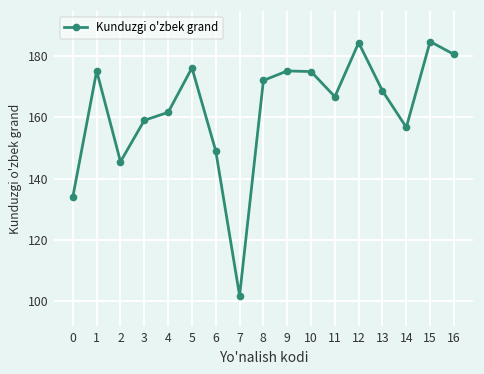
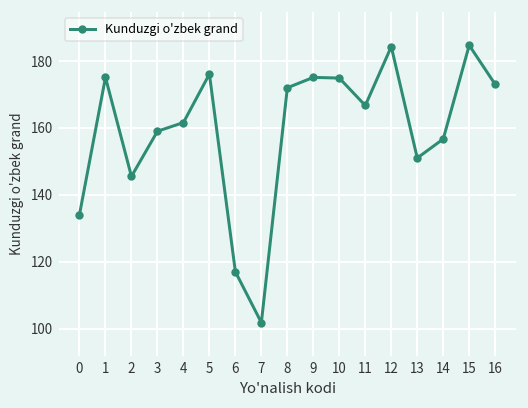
  {
    "0": 134,
    "1": 175,
    "2": 146,
    "3": 159,
    "4": 162,
    "5": 176,
-   "6": 149,
+   "6": 117,
    "7": 102,
    "8": 172,
    "9": 175,
    "10": 175,
    "11": 167,
    "12": 184,
-   "13": 169,
+   "13": 151,
    "14": 157,
    "15": 185,
-   "16": 181
+   "16": 173
  }
